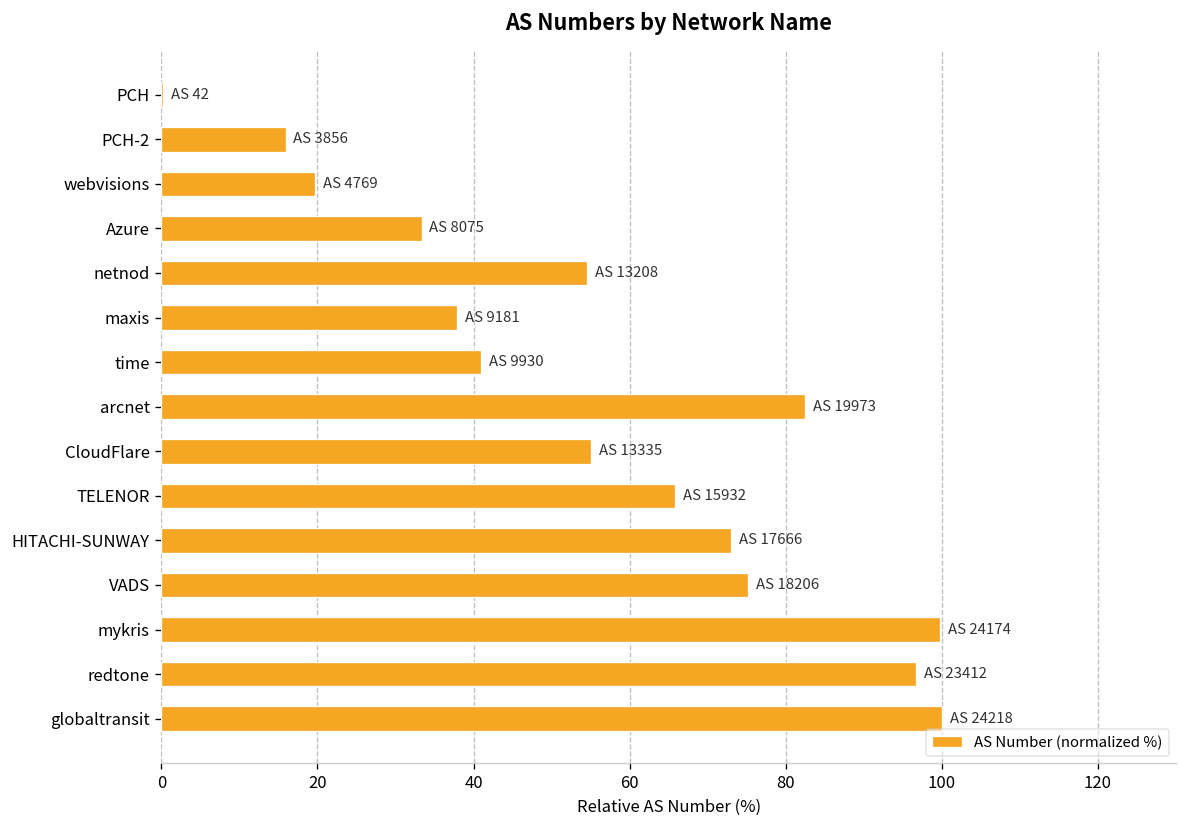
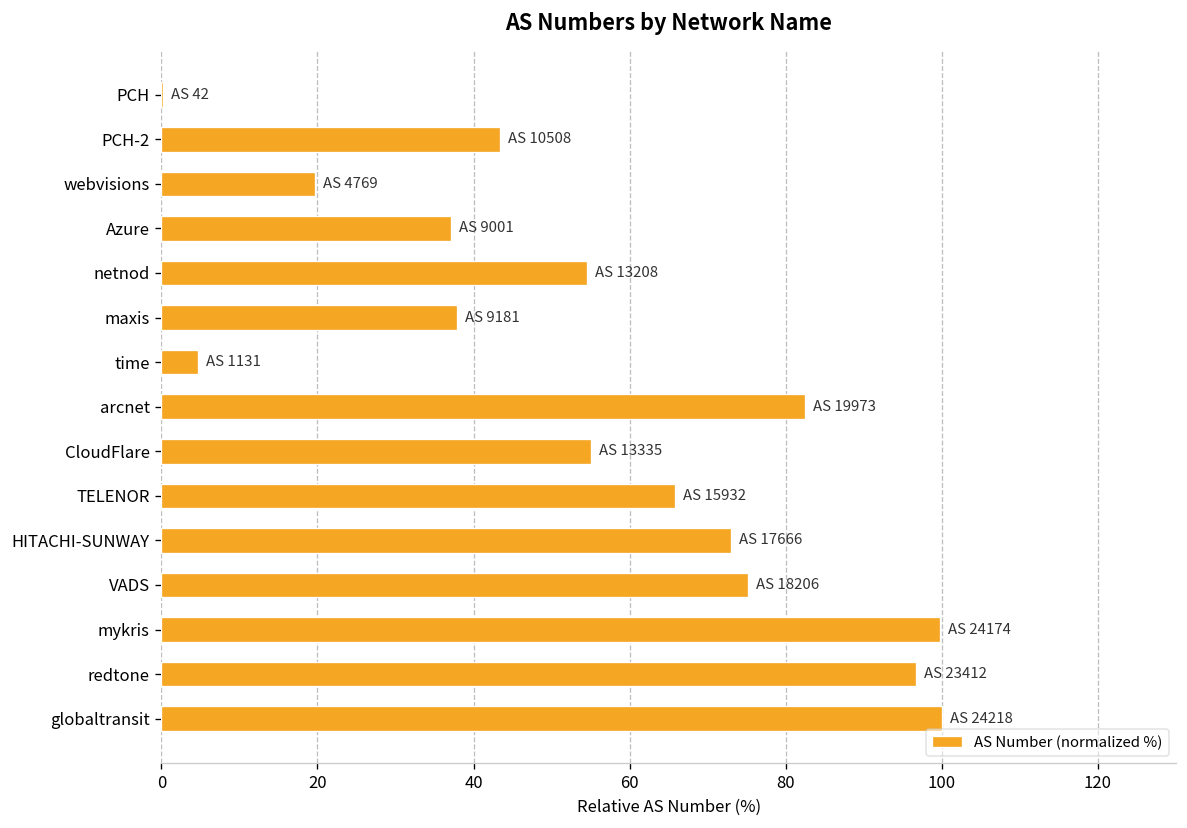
  {
-   "PCH-2": 3856,
-   "Azure": 8075,
-   "time": 9930
+   "PCH-2": 10508,
+   "Azure": 9001,
+   "time": 1131
  }
